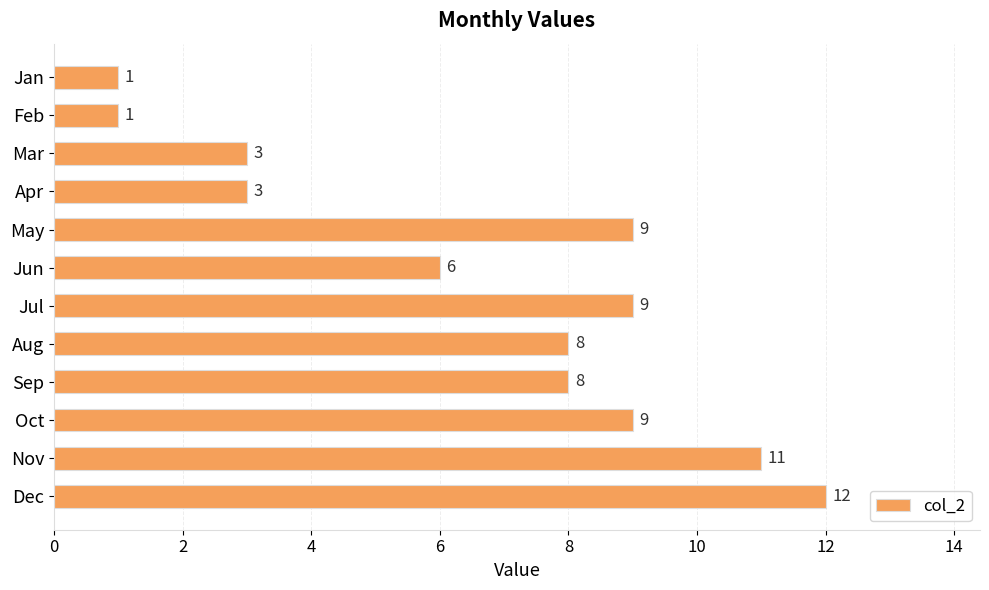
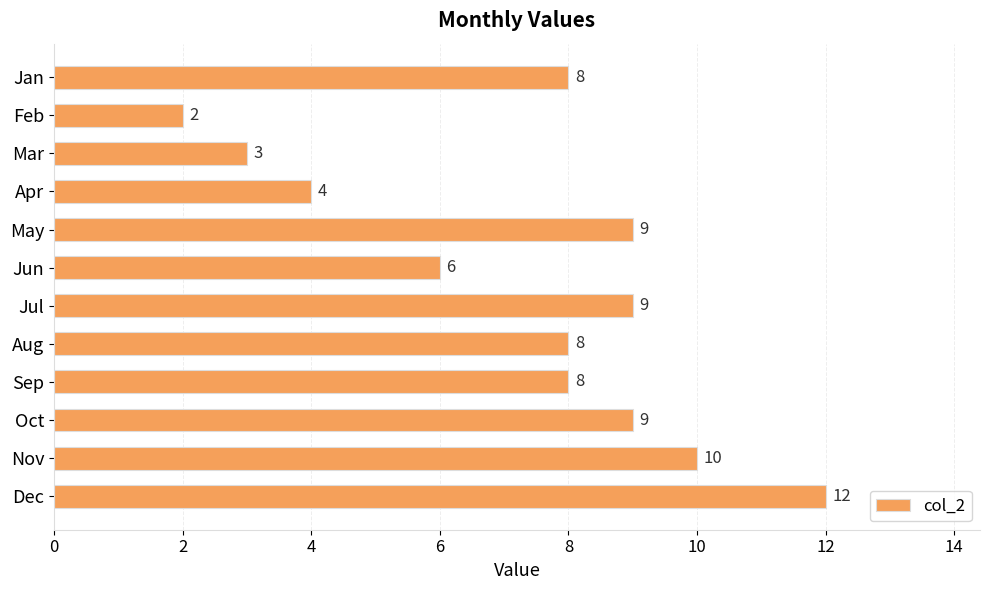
  {
-   "Jan": 1,
-   "Feb": 1,
+   "Jan": 8,
+   "Feb": 2,
    "Mar": 3,
-   "Apr": 3,
+   "Apr": 4,
    "May": 9,
    "Jun": 6,
    "Jul": 9,
    "Aug": 8,
    "Sep": 8,
    "Oct": 9,
-   "Nov": 11,
+   "Nov": 10,
    "Dec": 12
  }
